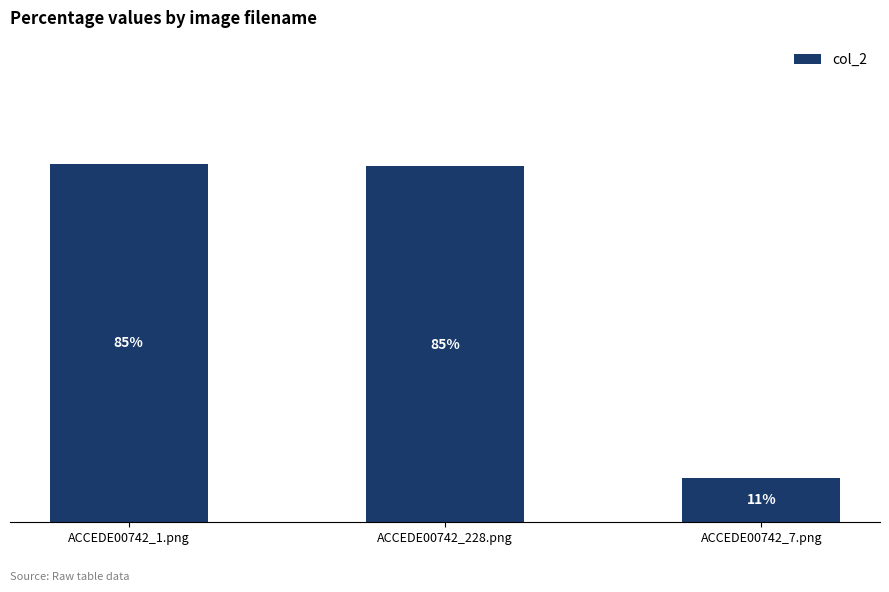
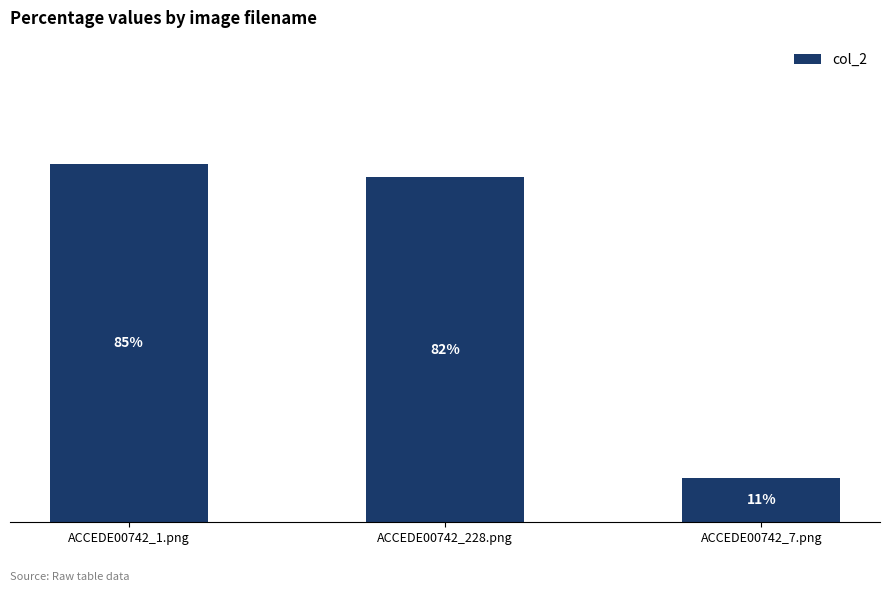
  {
    "ACCEDE00742_1.png": "85%",
-   "ACCEDE00742_228.png": "85%",
+   "ACCEDE00742_228.png": "82%",
    "ACCEDE00742_7.png": "11%"
  }
